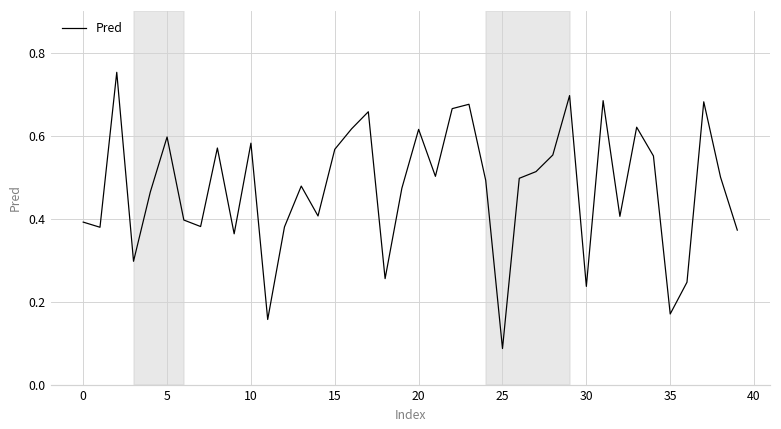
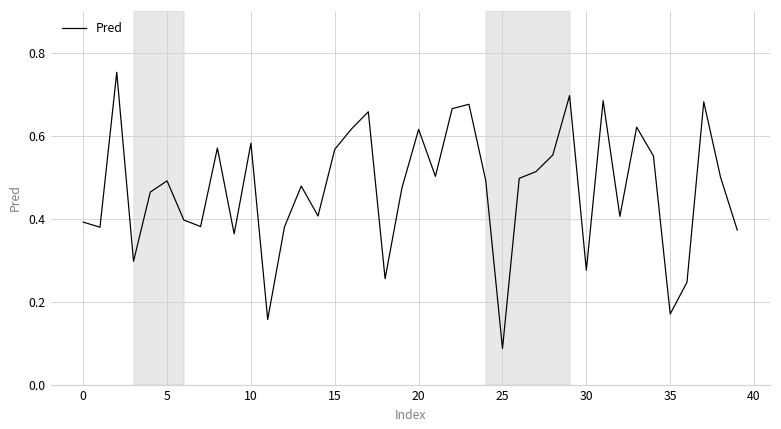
  {
    "0": 0.39,
-   "5": 0.60,
+   "5": 0.49,
    "10": 0.58,
    "15": 0.57,
    "20": 0.61,
    "25": 0.09,
-   "30": 0.24,
+   "30": 0.28,
    "35": 0.17
  }
